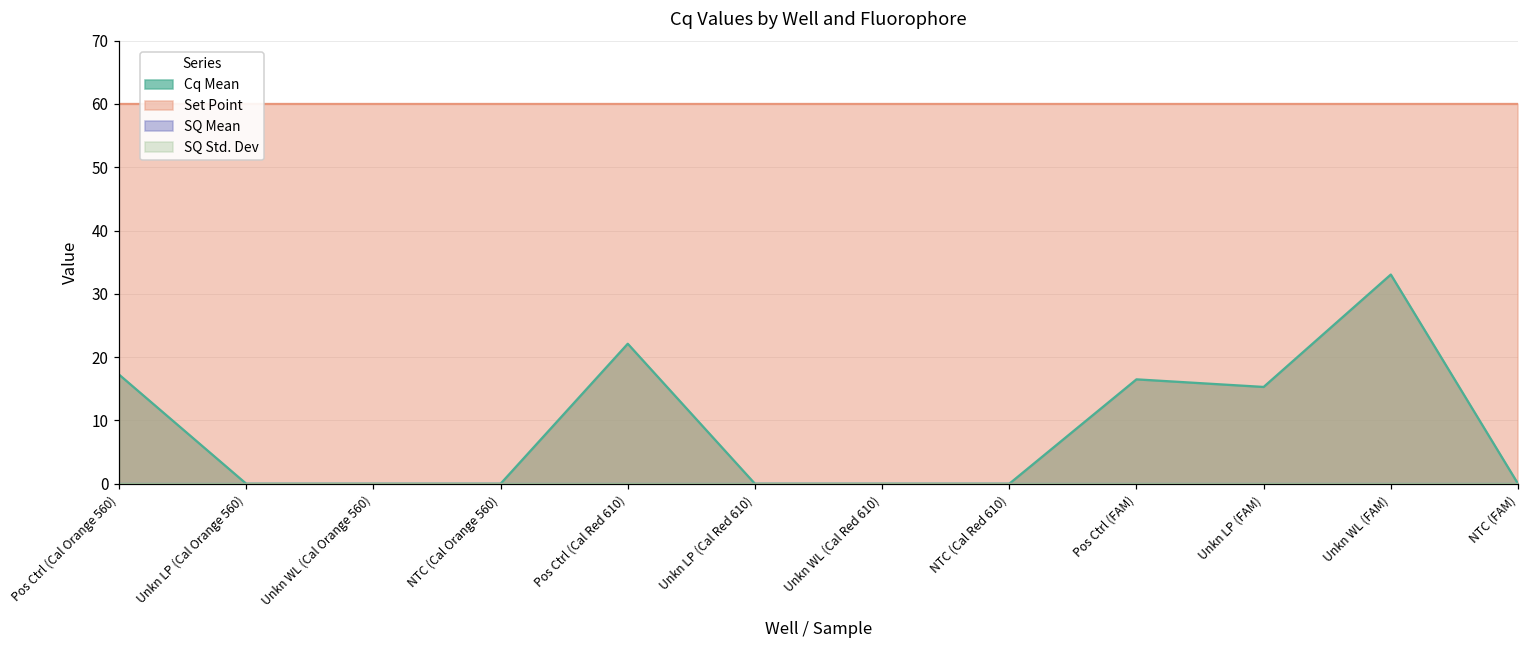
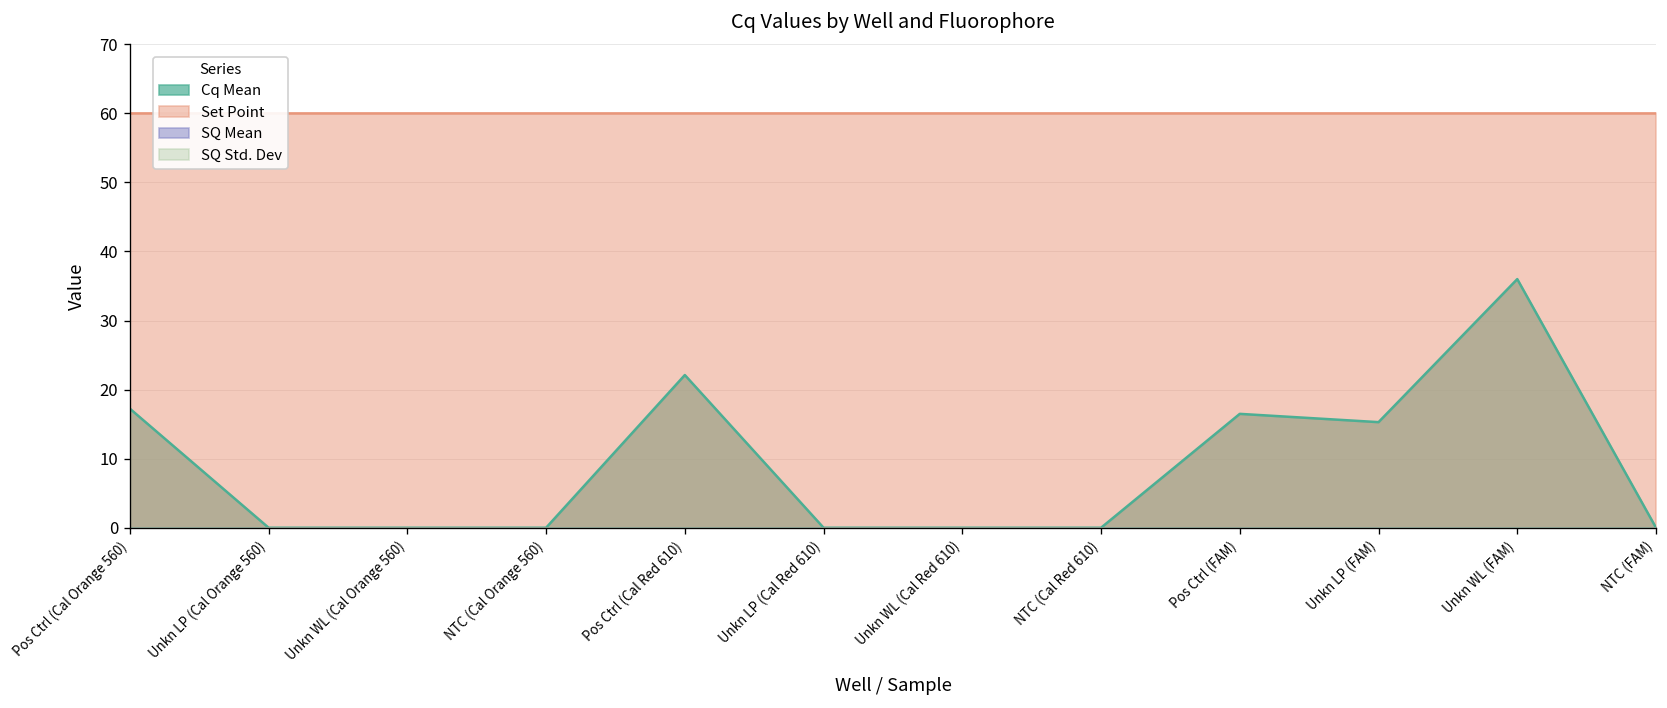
  {
    "Cq Mean": {
      "Pos Ctrl (Cal Orange 560)": 17,
      "Pos Ctrl (Cal Red 610)": 22,
      "Pos Ctrl (FAM)": 16,
      "Unkn LP (FAM)": 15,
-     "Unkn WL (FAM)": 33
+     "Unkn WL (FAM)": 36
    },
    "Set Point": {
      "Pos Ctrl (Cal Orange 560)": 60,
      "Unkn WL (Cal Orange 560)": 60,
      "NTC (Cal Orange 560)": 60,
      "Pos Ctrl (Cal Red 610)": 60,
      "Unkn LP (Cal Red 610)": 60,
      "Unkn WL (Cal Red 610)": 60,
      "NTC (Cal Red 610)": 60,
      "Pos Ctrl (FAM)": 60,
      "Unkn LP (FAM)": 60,
      "Unkn WL (FAM)": 60,
      "NTC (FAM)": 60
    },
    "SQ Std. Dev": {
      "Pos Ctrl (Cal Orange 560)": 0,
      "Pos Ctrl (Cal Red 610)": 0,
      "Pos Ctrl (FAM)": 0,
      "Unkn LP (FAM)": 0,
      "Unkn WL (FAM)": 0
    }
  }
